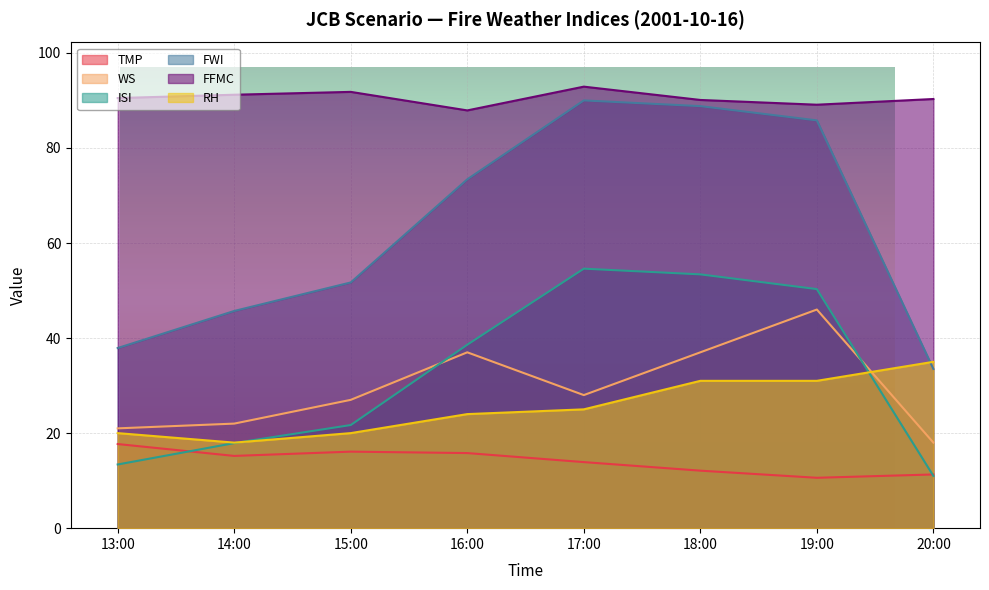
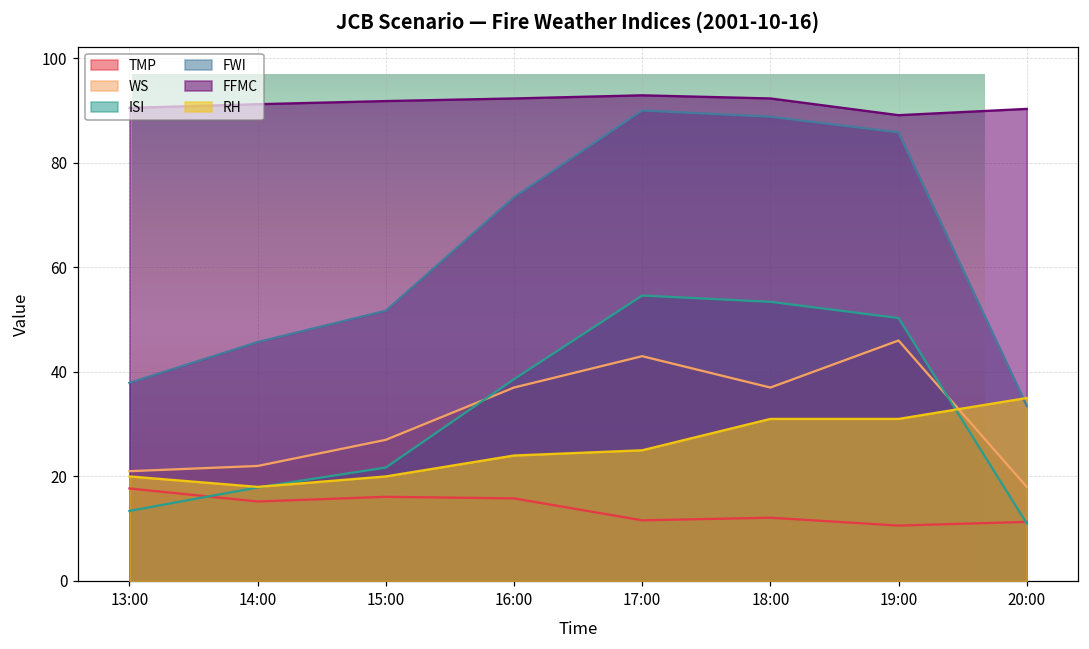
  {
    "TMP": {
      "13:00": 18,
      "14:00": 15,
      "15:00": 16,
      "16:00": 16,
-     "17:00": 14,
+     "17:00": 12,
      "18:00": 12,
      "19:00": 11
    },
    "WS": {
      "13:00": 21,
      "14:00": 22,
      "15:00": 27,
      "16:00": 37,
-     "17:00": 28,
+     "17:00": 43,
      "18:00": 37,
      "19:00": 46,
      "20:00": 18
    },
    "FFMC": {
      "15:00": 92,
-     "16:00": 88,
+     "16:00": 92,
      "17:00": 93,
-     "18:00": 90,
+     "18:00": 92,
      "19:00": 89,
      "20:00": 90
    },
    "RH": {
      "13:00": 20,
      "15:00": 20,
      "16:00": 24,
      "17:00": 25,
      "18:00": 31,
      "19:00": 31,
      "20:00": 35
    }
  }
